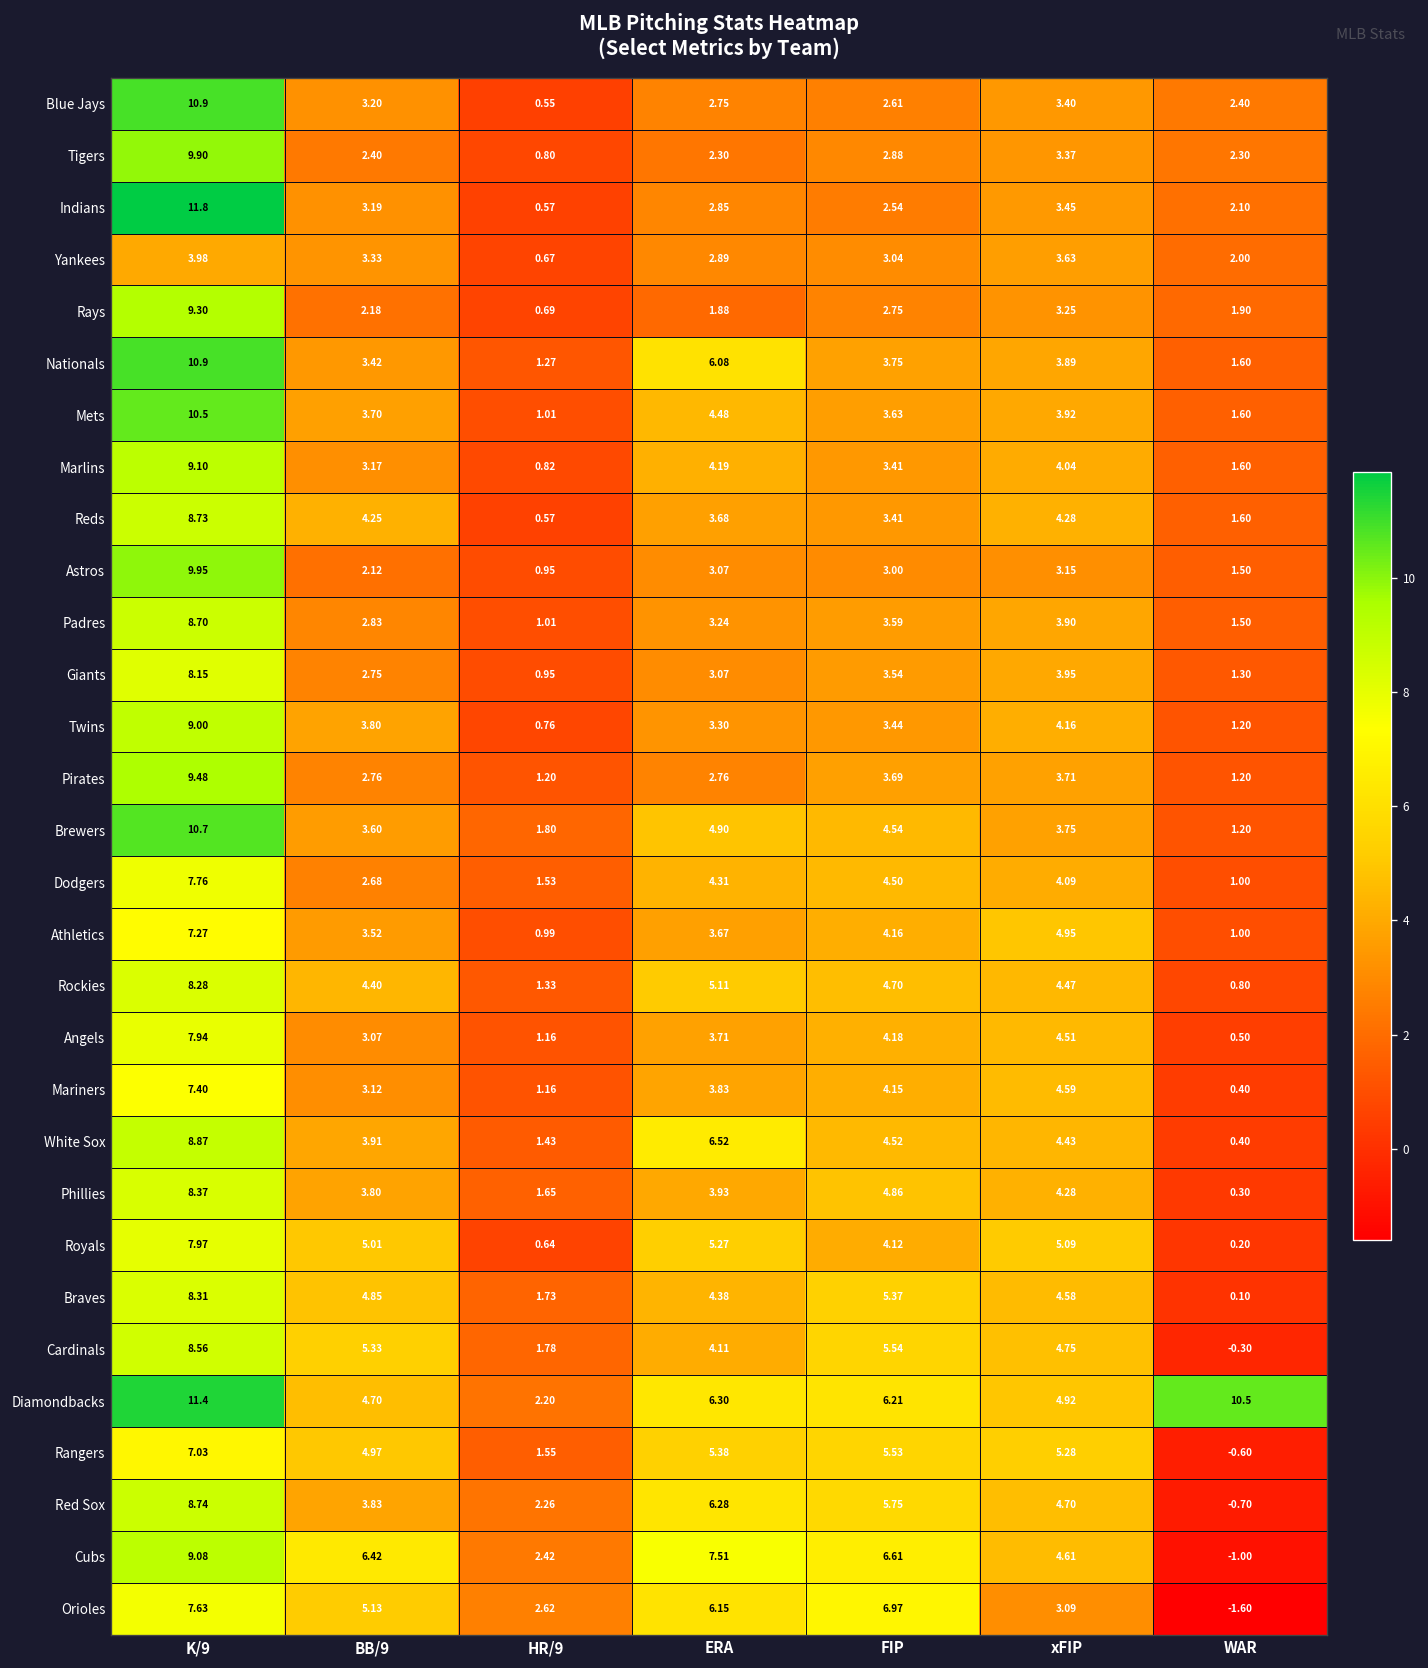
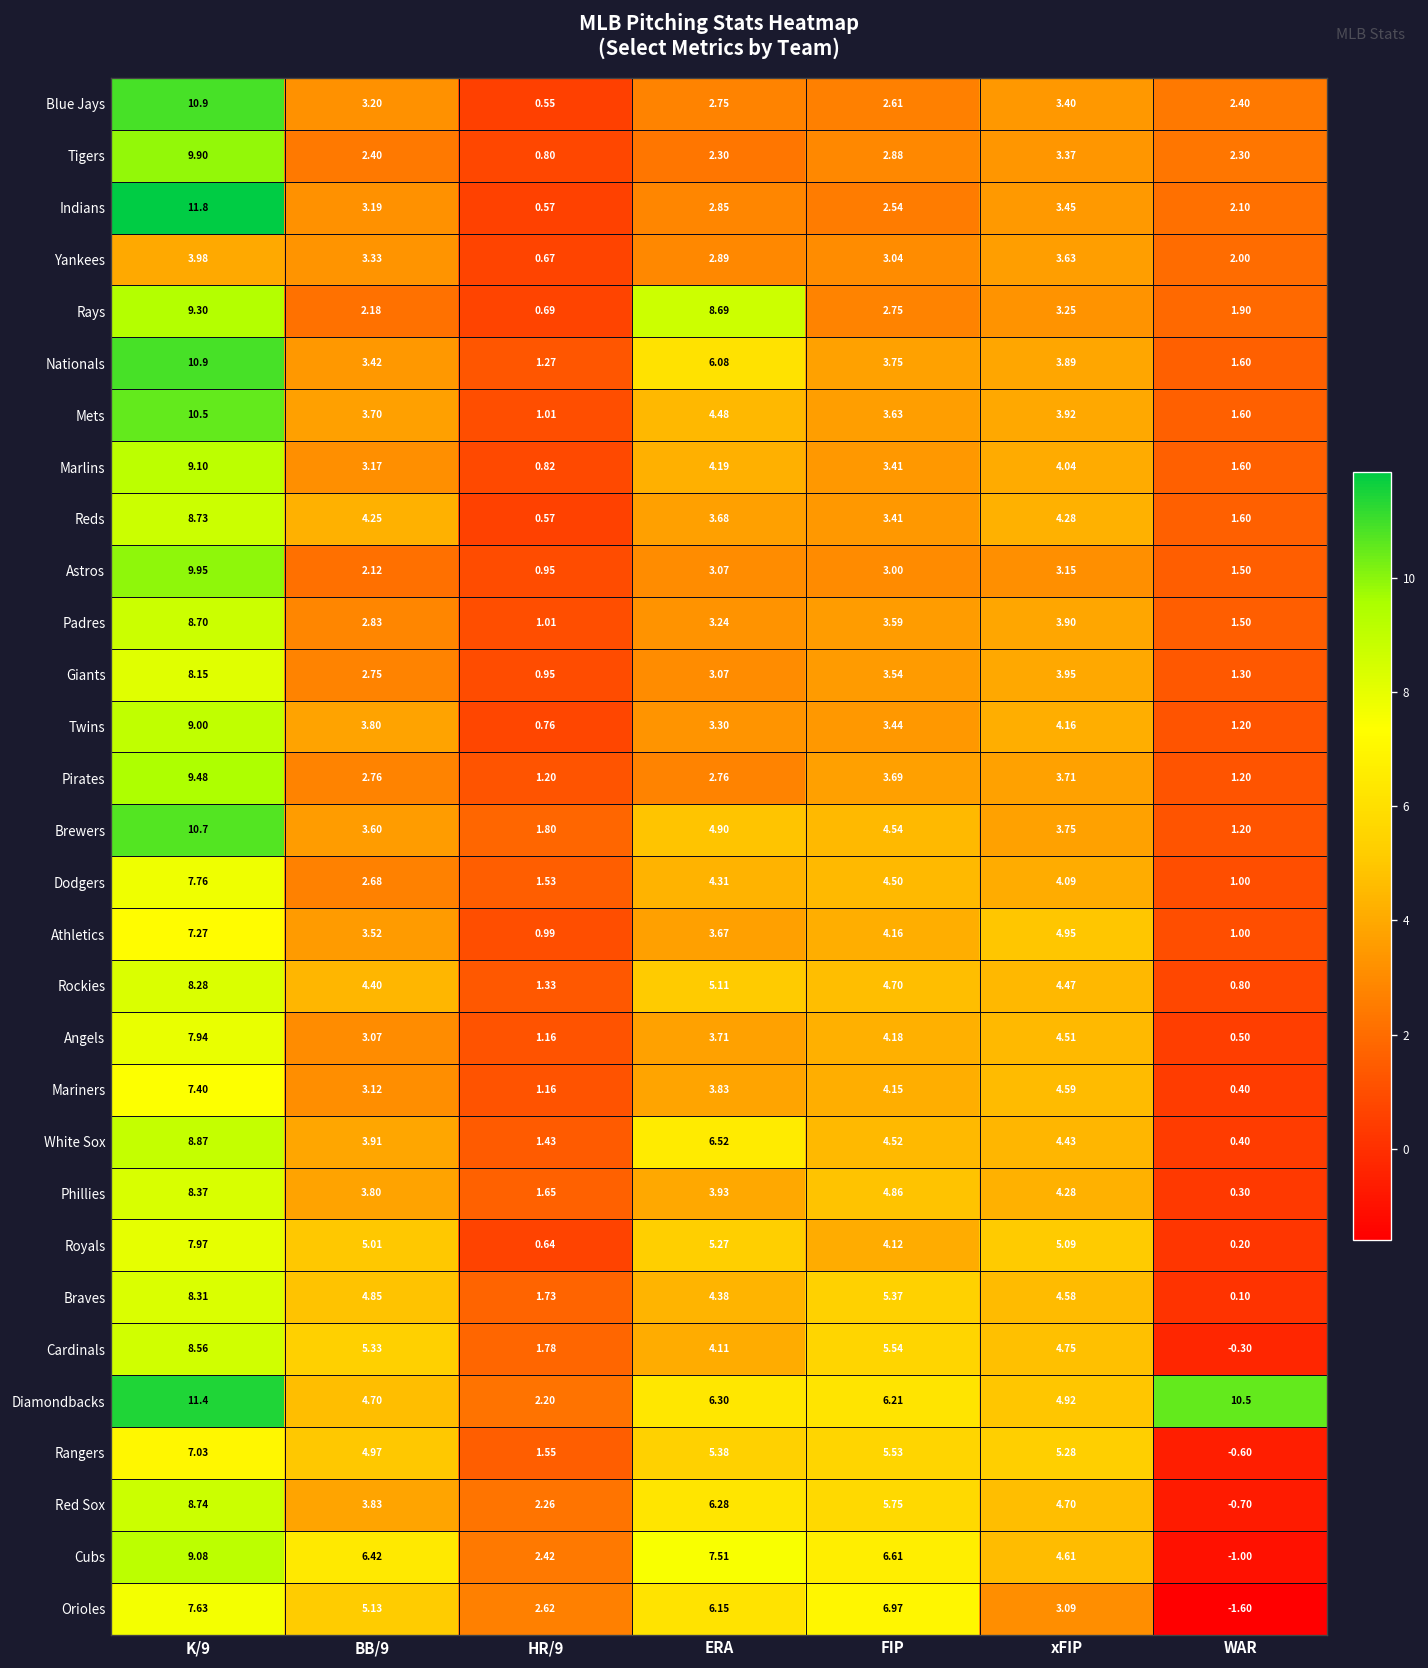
  {
    "Rays": {
      "K/9": 9.30,
      "BB/9": 2.18,
      "HR/9": 0.69,
-     "ERA": 1.88,
+     "ERA": 8.69,
      "FIP": 2.75,
      "xFIP": 3.25,
      "WAR": 1.90
    }
  }
